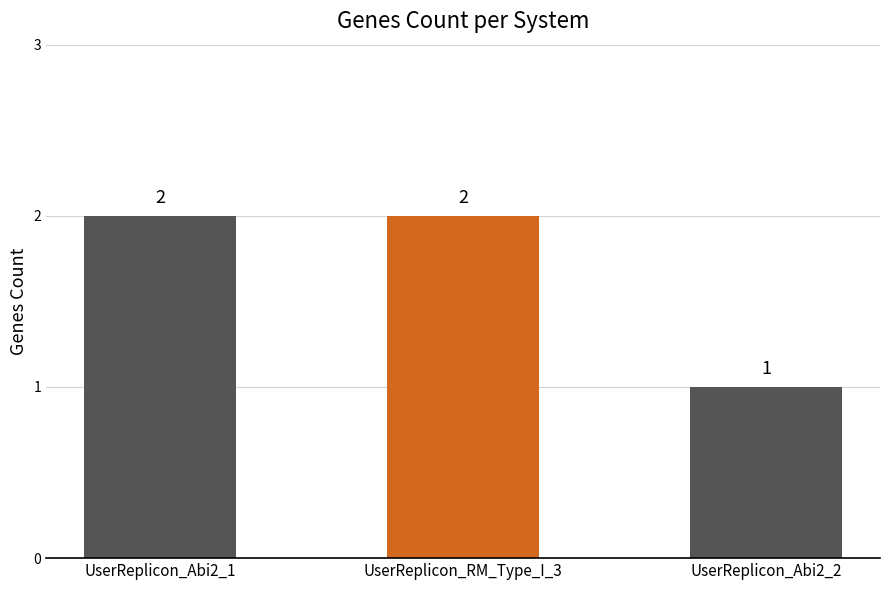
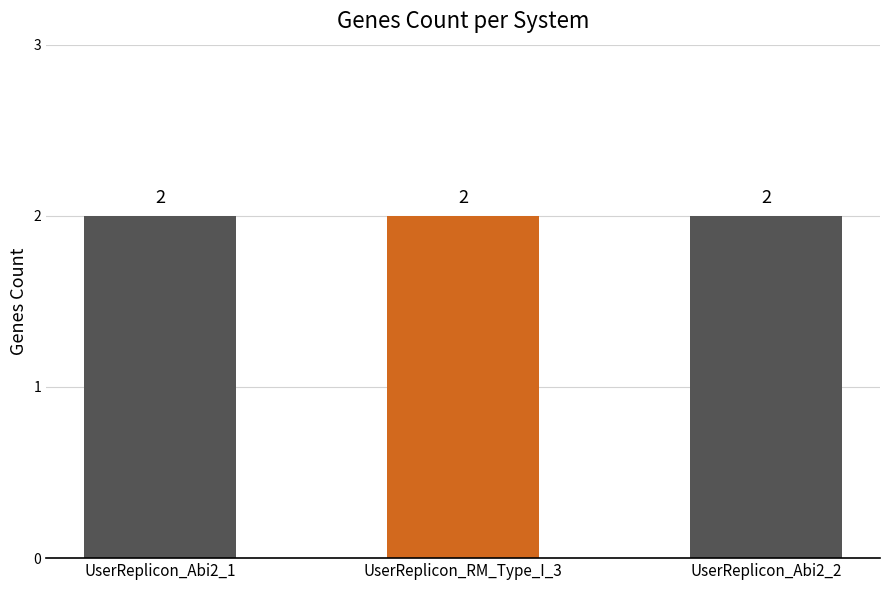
  {
    "UserReplicon_Abi2_1": 2,
    "UserReplicon_RM_Type_I_3": 2,
-   "UserReplicon_Abi2_2": 1
+   "UserReplicon_Abi2_2": 2
  }
